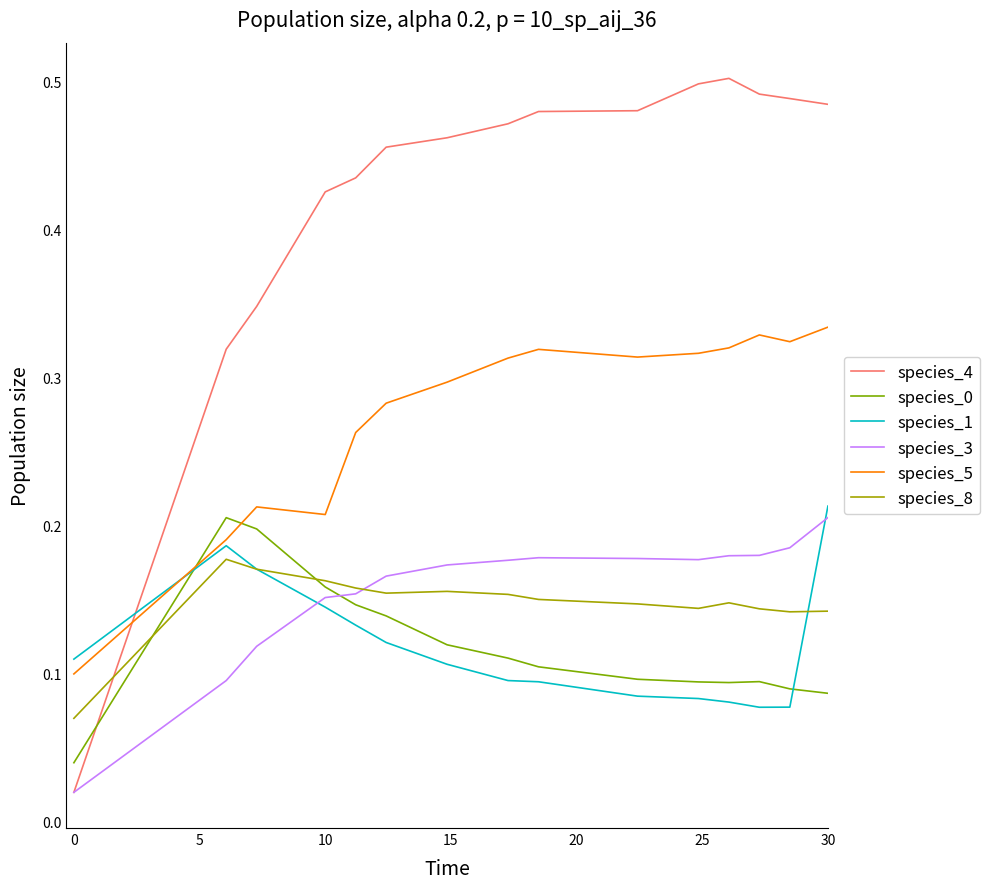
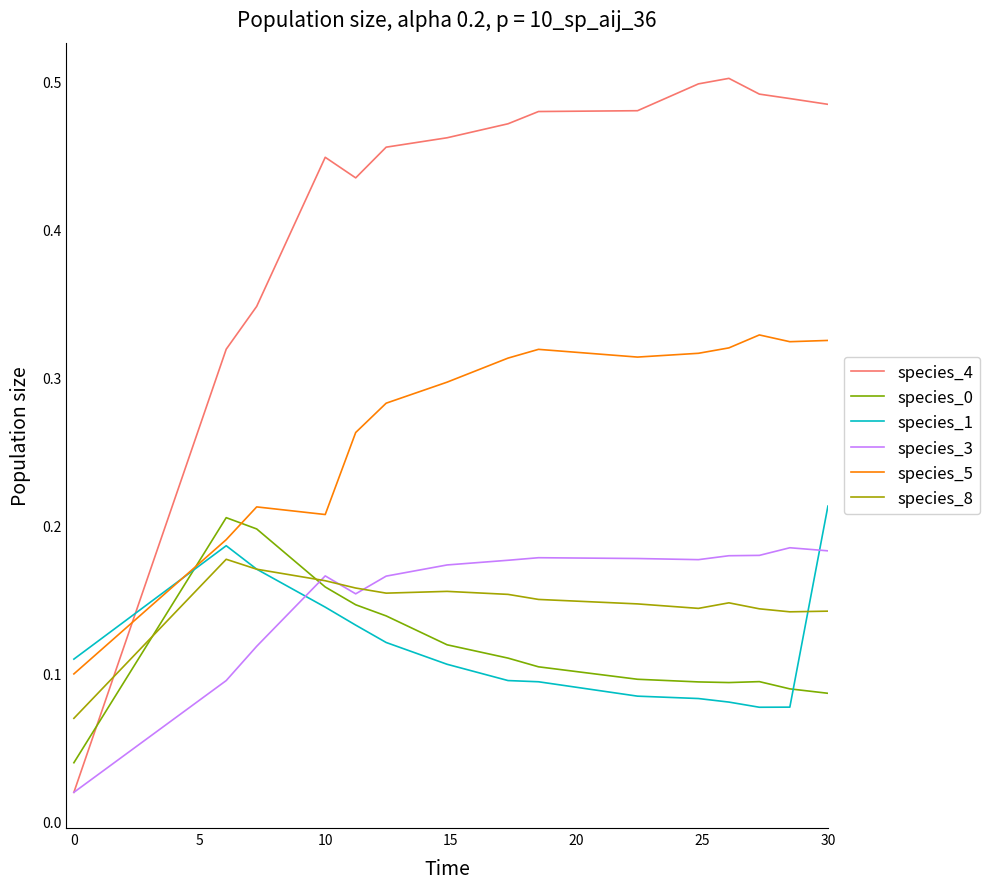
  {
    "species_4": {
-     "10": 0.426,
+     "10": 0.449,
      "30": 0.485
    },
    "species_1": {
      "0": 0.110,
      "10": 0.145,
      "30": 0.213
    },
    "species_3": {
-     "10": 0.152,
-     "30": 0.206
+     "10": 0.166,
+     "30": 0.183
    },
    "species_5": {
      "0": 0.100,
      "10": 0.208,
-     "30": 0.334
+     "30": 0.325
    }
  }
